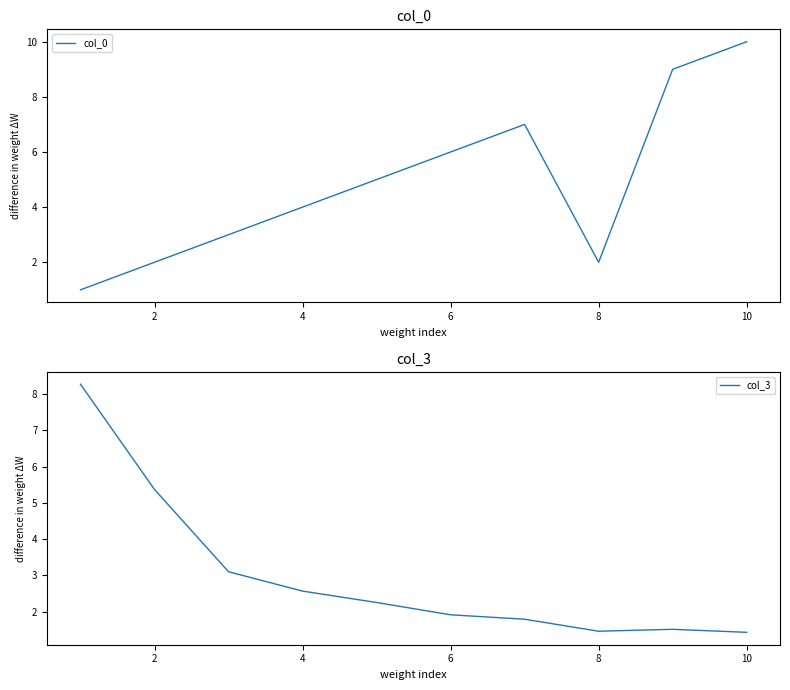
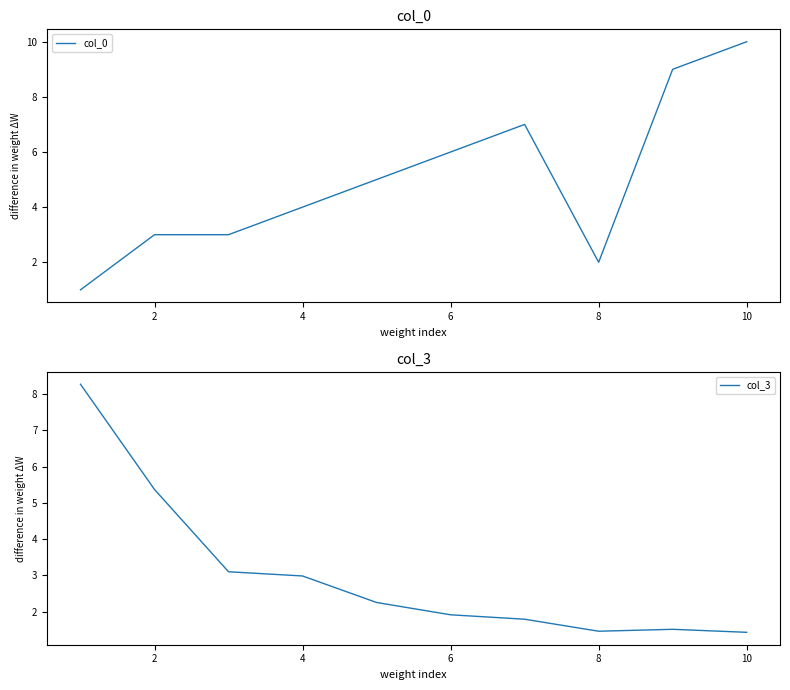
  {
    "col_0": {
-     "2": 2,
+     "2": 3,
      "4": 4,
      "6": 6,
      "8": 2,
      "10": 10
    },
    "col_3": {
      "2": 5.4,
-     "4": 2.6,
+     "4": 3.0,
      "6": 1.9,
      "8": 1.5,
      "10": 1.4
    }
  }
